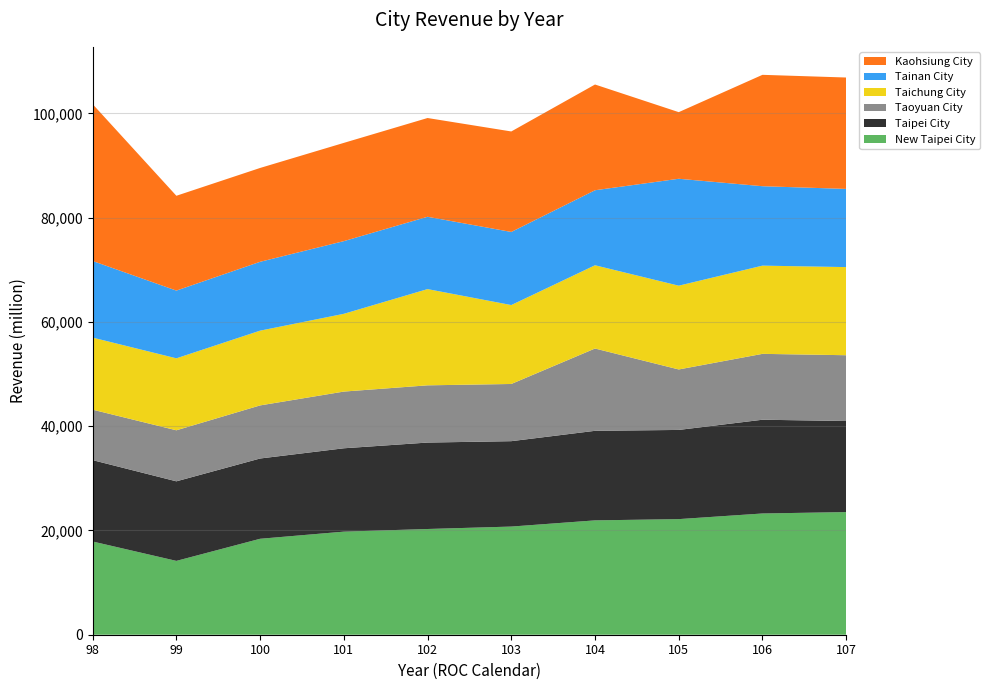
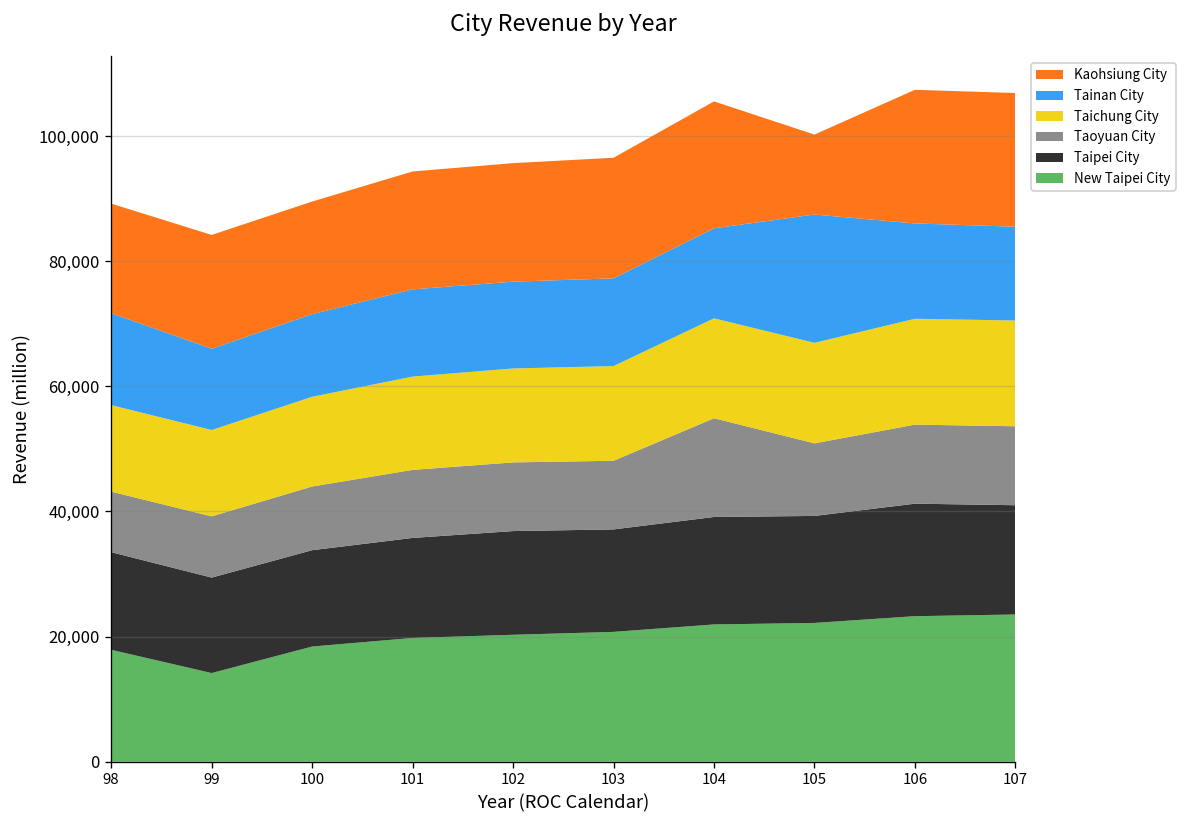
  {
    "New Taipei City": {
      "98": "18,000",
      "99": "14,000",
      "100": "18,000",
      "101": "20,000",
      "102": "20,000",
      "103": "21,000",
      "104": "22,000",
      "105": "22,000",
      "106": "23,000",
      "107": "24,000"
    },
    "Taipei City": {
      "98": "16,000",
      "99": "15,000",
      "100": "15,000",
      "101": "16,000",
      "102": "17,000",
      "103": "16,000",
      "104": "17,000",
      "105": "17,000",
      "106": "18,000",
      "107": "17,000"
    },
    "Taoyuan City": {
      "98": "10,000",
      "99": "10,000",
      "100": "10,000",
      "101": "11,000",
      "102": "11,000",
      "103": "11,000",
      "104": "16,000",
      "105": "12,000",
      "106": "13,000",
      "107": "13,000"
    },
    "Taichung City": {
      "98": "14,000",
      "99": "14,000",
      "100": "14,000",
      "101": "15,000",
-     "102": "18,000",
+     "102": "15,000",
      "103": "15,000",
      "104": "16,000",
      "105": "16,000",
      "106": "17,000",
      "107": "17,000"
    },
    "Tainan City": {
      "98": "15,000",
      "99": "13,000",
      "100": "13,000",
      "101": "14,000",
      "102": "14,000",
      "103": "14,000",
      "104": "14,000",
      "105": "21,000",
      "106": "15,000",
      "107": "15,000"
    },
    "Kaohsiung City": {
-     "98": "30,000",
+     "98": "18,000",
      "99": "18,000",
      "100": "18,000",
      "101": "19,000",
      "102": "19,000",
      "103": "19,000",
      "104": "20,000",
      "105": "13,000",
      "106": "21,000",
      "107": "21,000"
    }
  }
